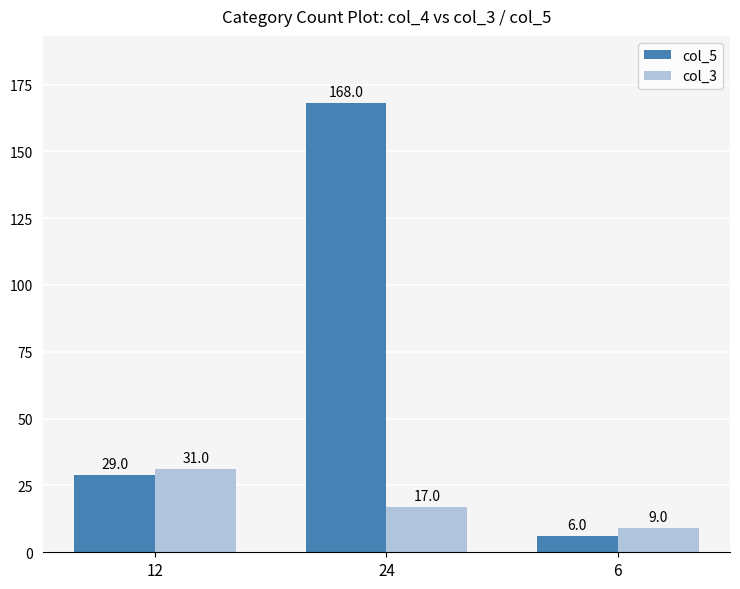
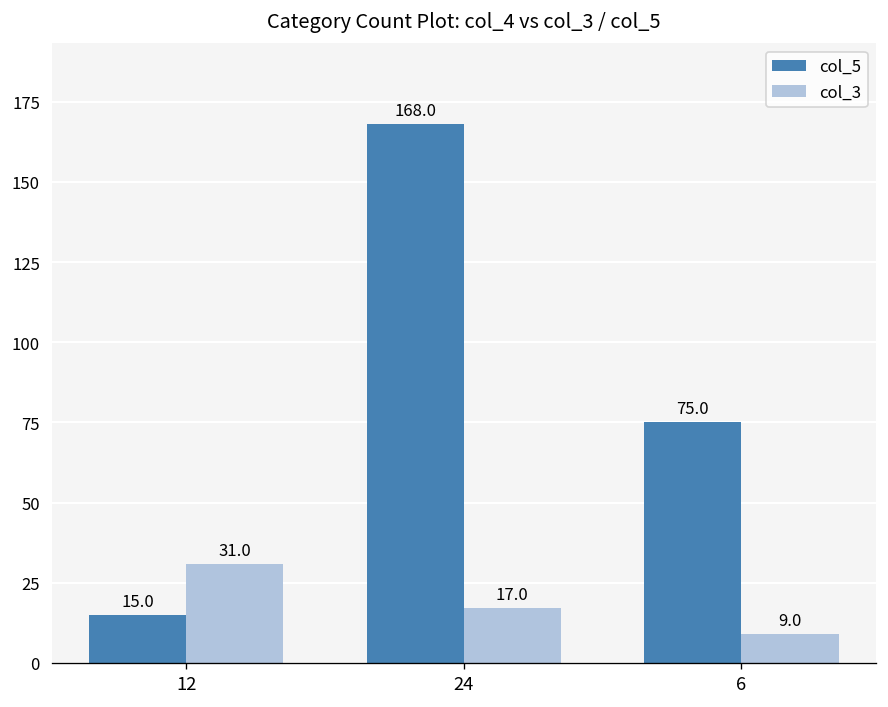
  {
    "col_5": {
-     "12": 29.0,
+     "12": 15.0,
      "24": 168.0,
-     "6": 6.0
+     "6": 75.0
    },
    "col_3": {
      "12": 31.0,
      "24": 17.0,
      "6": 9.0
    }
  }
